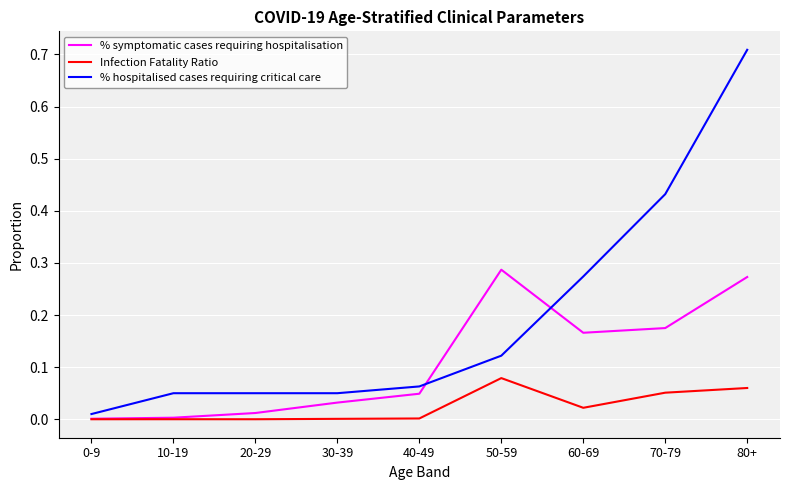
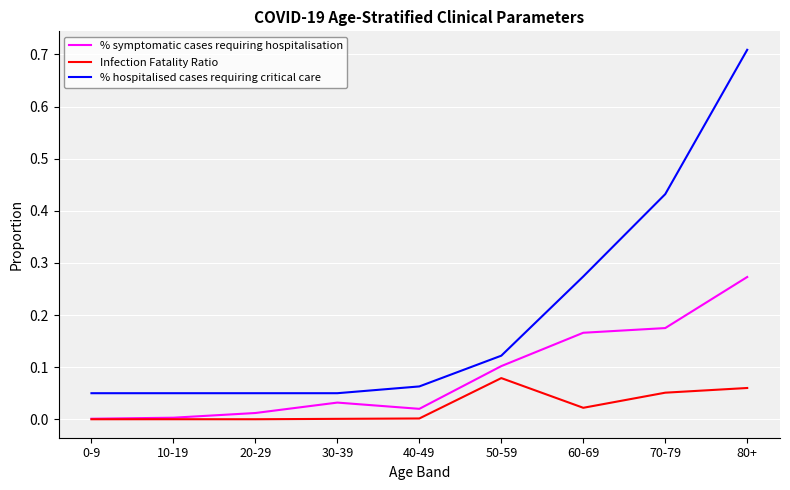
  {
    "% symptomatic cases requiring hospitalisation": {
      "20-29": 0.01,
      "30-39": 0.03,
-     "40-49": 0.05,
-     "50-59": 0.29,
+     "40-49": 0.02,
+     "50-59": 0.10,
      "60-69": 0.17,
      "70-79": 0.18,
      "80+": 0.27
    },
    "Infection Fatality Ratio": {
      "20-29": 0.00,
      "30-39": 0.00,
      "40-49": 0.00,
      "50-59": 0.08,
      "60-69": 0.02,
      "70-79": 0.05,
      "80+": 0.06
    },
    "% hospitalised cases requiring critical care": {
-     "0-9": 0.01,
+     "0-9": 0.05,
      "10-19": 0.05,
      "20-29": 0.05,
      "30-39": 0.05,
      "40-49": 0.06,
      "50-59": 0.12,
      "60-69": 0.27,
      "70-79": 0.43,
      "80+": 0.71
    }
  }
